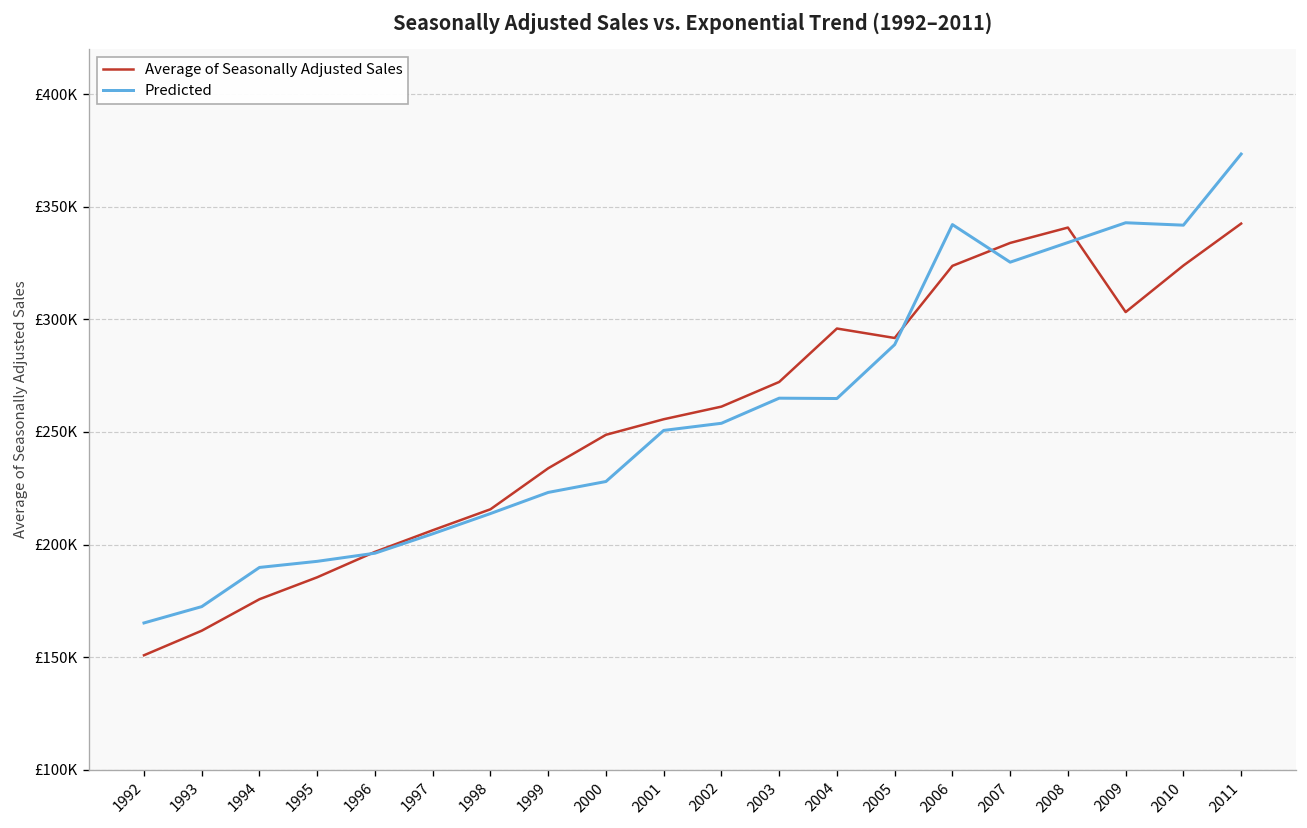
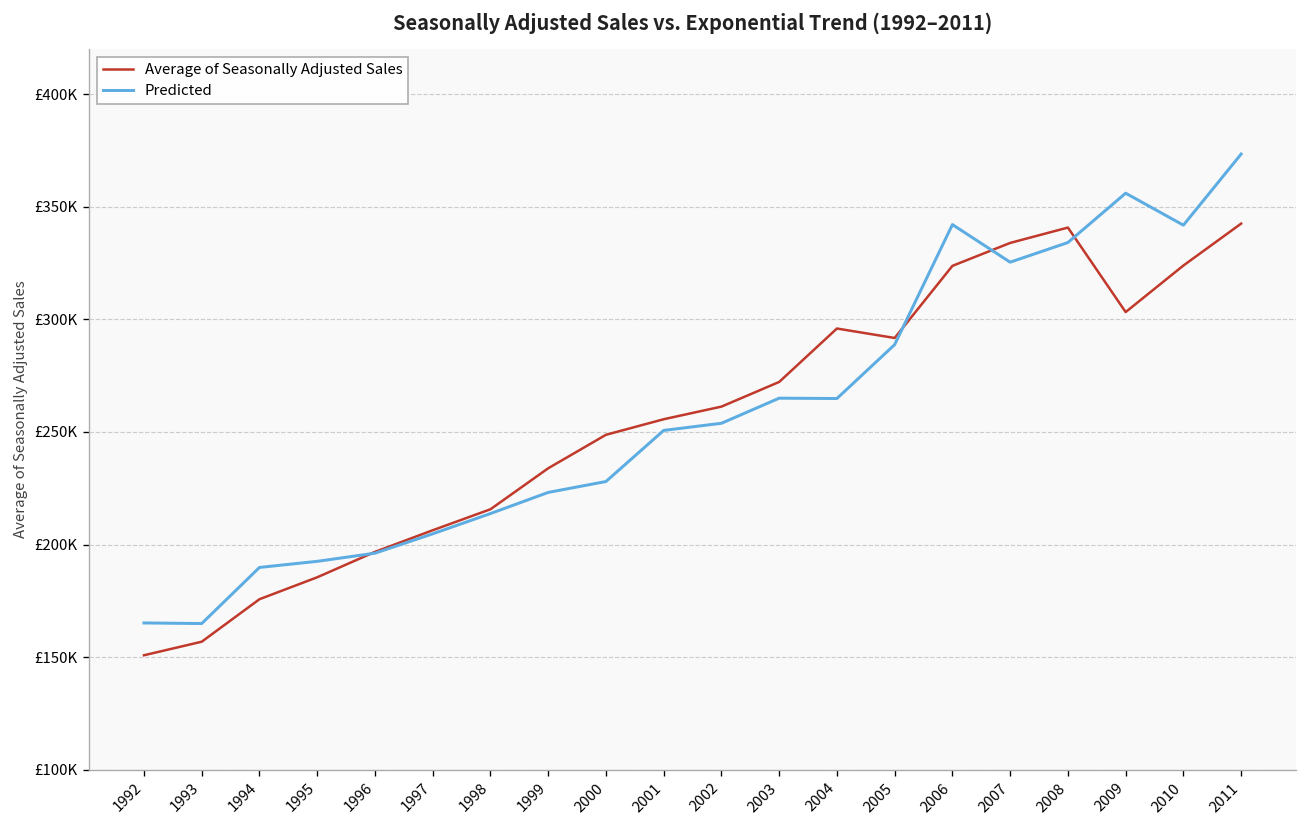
  {
    "Average of Seasonally Adjusted Sales": {
      "1992": "£151000",
-     "1993": "£162000",
+     "1993": "£157000",
      "1994": "£176000",
      "1995": "£185000",
      "1997": "£206000",
      "1998": "£216000",
      "1999": "£234000",
      "2000": "£249000",
      "2001": "£256000",
      "2002": "£261000",
      "2003": "£272000",
      "2004": "£296000",
      "2005": "£292000",
      "2006": "£324000",
      "2007": "£334000",
      "2008": "£341000",
      "2009": "£303000",
      "2010": "£324000",
      "2011": "£343000"
    },
    "Predicted": {
      "1992": "£165000",
-     "1993": "£172000",
+     "1993": "£165000",
      "1994": "£190000",
      "1995": "£193000",
      "1997": "£205000",
      "1998": "£214000",
      "1999": "£223000",
      "2000": "£228000",
      "2001": "£251000",
      "2002": "£254000",
      "2003": "£265000",
      "2004": "£265000",
      "2005": "£289000",
      "2006": "£342000",
      "2007": "£325000",
      "2008": "£334000",
-     "2009": "£343000",
+     "2009": "£356000",
      "2010": "£342000",
      "2011": "£374000"
    }
  }
